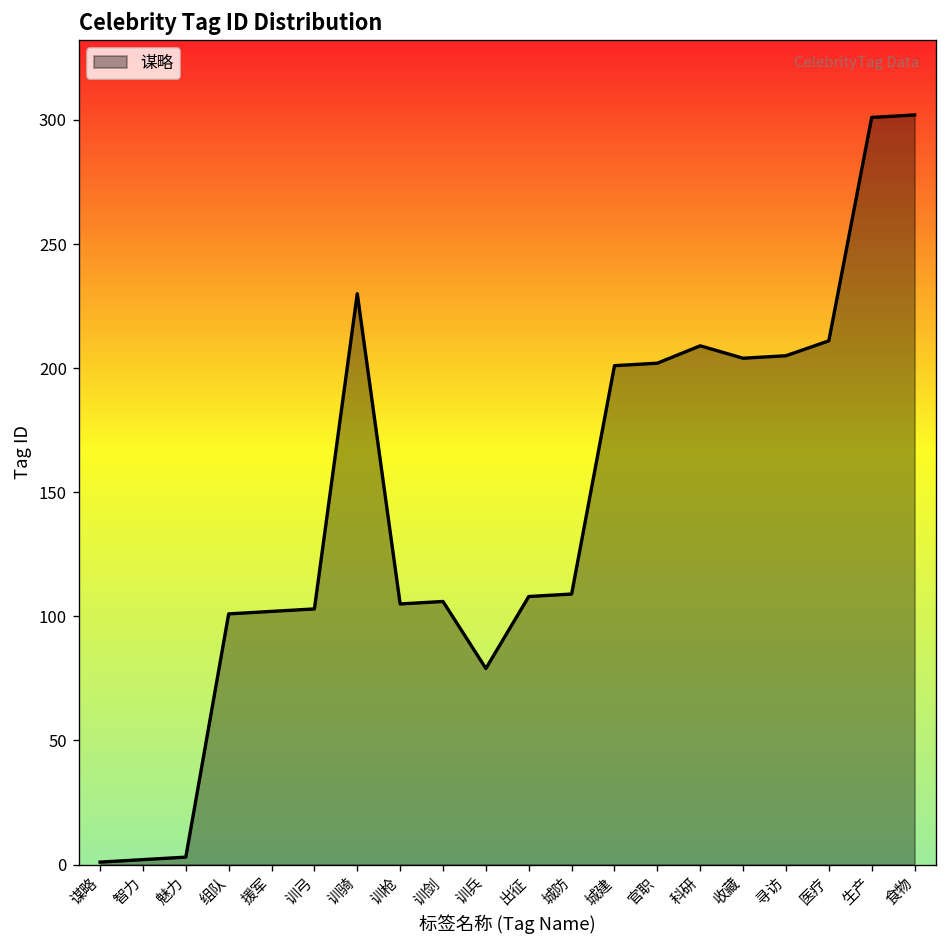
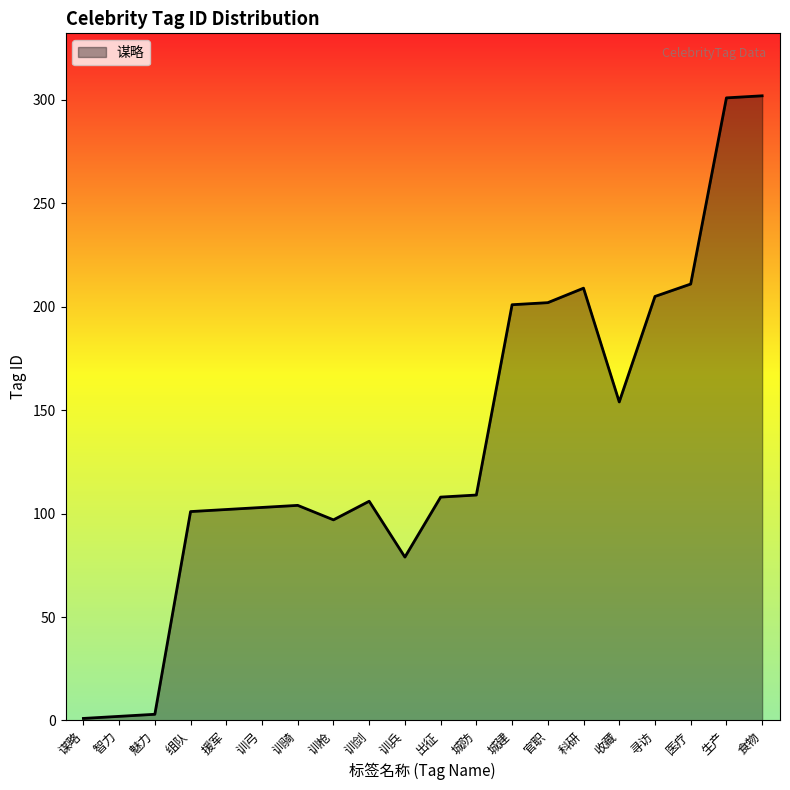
  {
    "谋略": 1,
    "智力": 2,
    "魅力": 3,
    "组队": 101,
    "援军": 102,
    "训弓": 103,
-   "训骑": 230,
-   "训枪": 105,
+   "训骑": 104,
+   "训枪": 97,
    "训剑": 106,
    "训兵": 79,
    "出征": 108,
    "城防": 109,
    "城建": 201,
    "官职": 202,
    "科研": 209,
-   "收藏": 204,
+   "收藏": 154,
    "寻访": 205,
    "医疗": 211,
    "生产": 301,
    "食物": 302
  }
